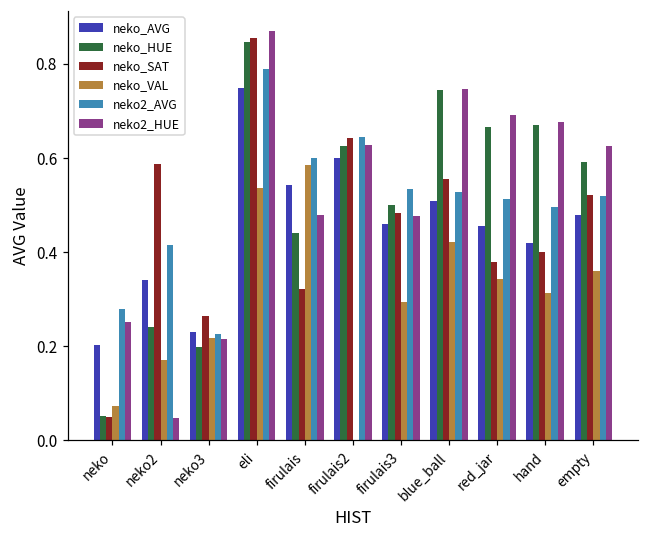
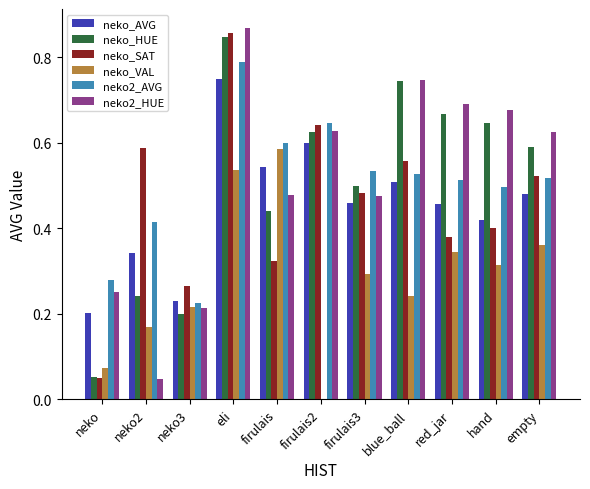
  {
    "neko_AVG": {
      "neko": 0.20,
      "neko2": 0.34,
      "neko3": 0.23,
      "eli": 0.75,
      "firulais": 0.54,
      "firulais2": 0.60,
      "firulais3": 0.46,
      "blue_ball": 0.51,
      "red_jar": 0.46,
      "hand": 0.42,
      "empty": 0.48
    },
    "neko_HUE": {
      "neko": 0.05,
      "neko2": 0.24,
      "neko3": 0.20,
      "eli": 0.85,
      "firulais": 0.44,
      "firulais2": 0.63,
      "firulais3": 0.50,
      "blue_ball": 0.74,
      "red_jar": 0.67,
-     "hand": 0.67,
+     "hand": 0.65,
      "empty": 0.59
    },
    "neko_SAT": {
      "neko": 0.05,
      "neko2": 0.59,
      "neko3": 0.26,
      "eli": 0.86,
      "firulais": 0.32,
      "firulais2": 0.64,
      "firulais3": 0.48,
      "blue_ball": 0.56,
      "red_jar": 0.38,
      "hand": 0.40,
      "empty": 0.52
    },
    "neko_VAL": {
      "neko": 0.07,
      "neko2": 0.17,
      "neko3": 0.22,
      "eli": 0.54,
      "firulais": 0.58,
      "firulais2": 0.00,
      "firulais3": 0.29,
-     "blue_ball": 0.42,
+     "blue_ball": 0.24,
      "red_jar": 0.34,
      "hand": 0.31,
      "empty": 0.36
    },
    "neko2_AVG": {
      "neko": 0.28,
      "neko2": 0.41,
      "neko3": 0.23,
      "eli": 0.79,
      "firulais": 0.60,
      "firulais2": 0.64,
      "firulais3": 0.53,
      "blue_ball": 0.53,
      "red_jar": 0.51,
      "hand": 0.50,
      "empty": 0.52
    },
    "neko2_HUE": {
      "neko": 0.25,
      "neko2": 0.05,
      "neko3": 0.21,
      "eli": 0.87,
      "firulais": 0.48,
      "firulais2": 0.63,
      "firulais3": 0.48,
      "blue_ball": 0.75,
      "red_jar": 0.69,
      "hand": 0.68,
      "empty": 0.63
    }
  }
